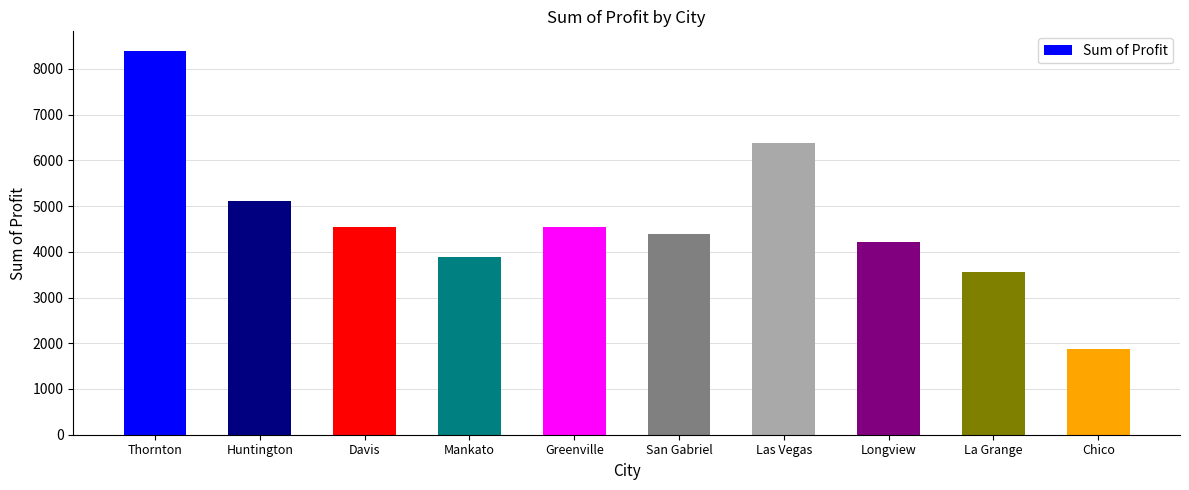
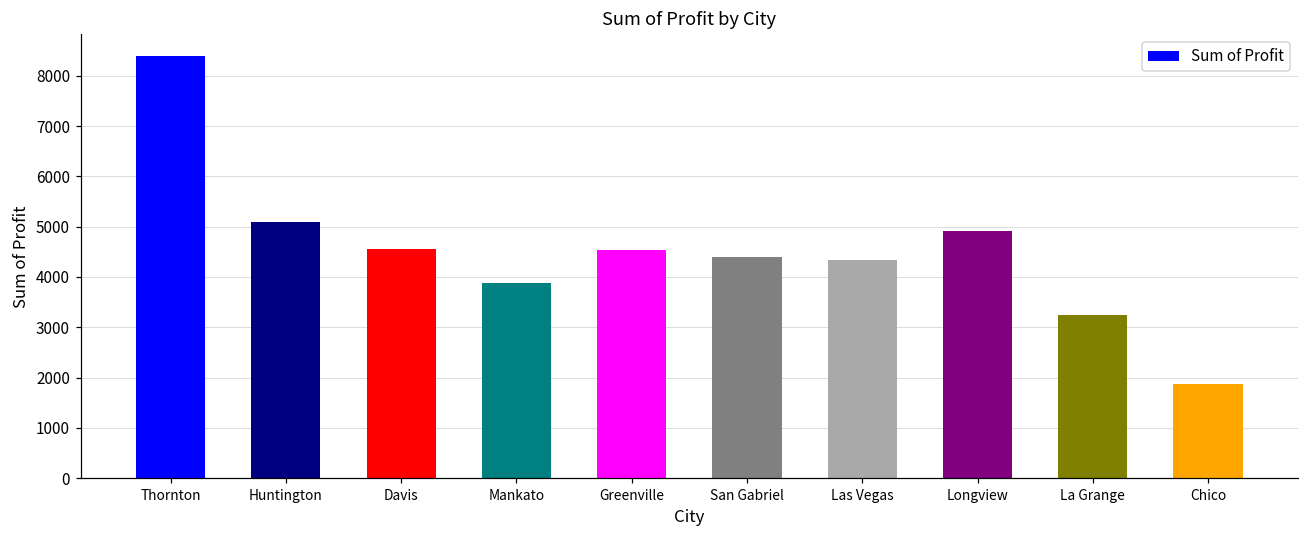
  {
    "Thornton": 8400,
    "Huntington": 5100,
    "Davis": 4600,
    "Mankato": 3900,
    "Greenville": 4500,
    "San Gabriel": 4400,
-   "Las Vegas": 6400,
-   "Longview": 4200,
-   "La Grange": 3600,
+   "Las Vegas": 4300,
+   "Longview": 4900,
+   "La Grange": 3200,
    "Chico": 1900
  }
